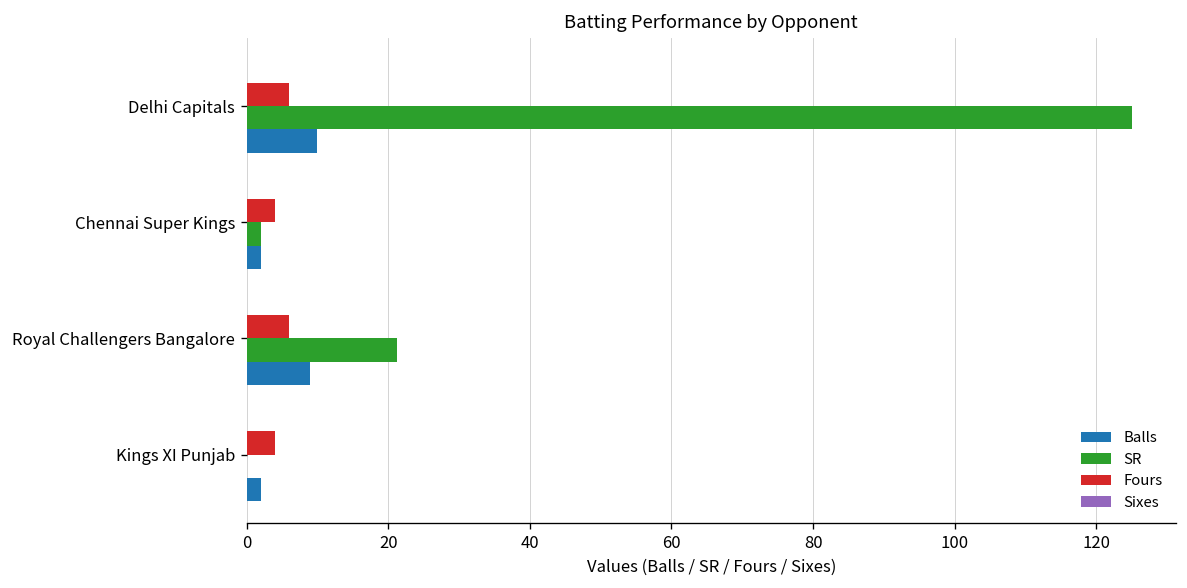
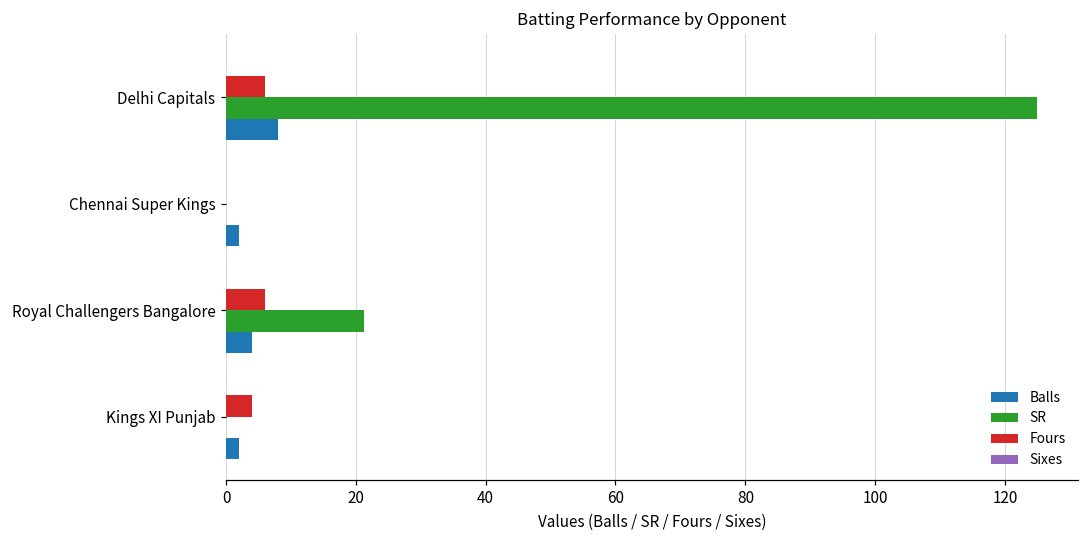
  {
    "Balls": {
-     "Delhi Capitals": 10,
+     "Delhi Capitals": 8,
      "Chennai Super Kings": 2,
-     "Royal Challengers Bangalore": 9,
+     "Royal Challengers Bangalore": 4,
      "Kings XI Punjab": 2
    },
    "SR": {
      "Delhi Capitals": 125,
-     "Chennai Super Kings": 2,
+     "Chennai Super Kings": 0,
      "Royal Challengers Bangalore": 21,
      "Kings XI Punjab": 0
    },
    "Fours": {
      "Delhi Capitals": 6,
-     "Chennai Super Kings": 4,
+     "Chennai Super Kings": 0,
      "Royal Challengers Bangalore": 6,
      "Kings XI Punjab": 4
    },
    "Sixes": {
      "Delhi Capitals": 0,
      "Chennai Super Kings": 0,
      "Royal Challengers Bangalore": 0,
      "Kings XI Punjab": 0
    }
  }
